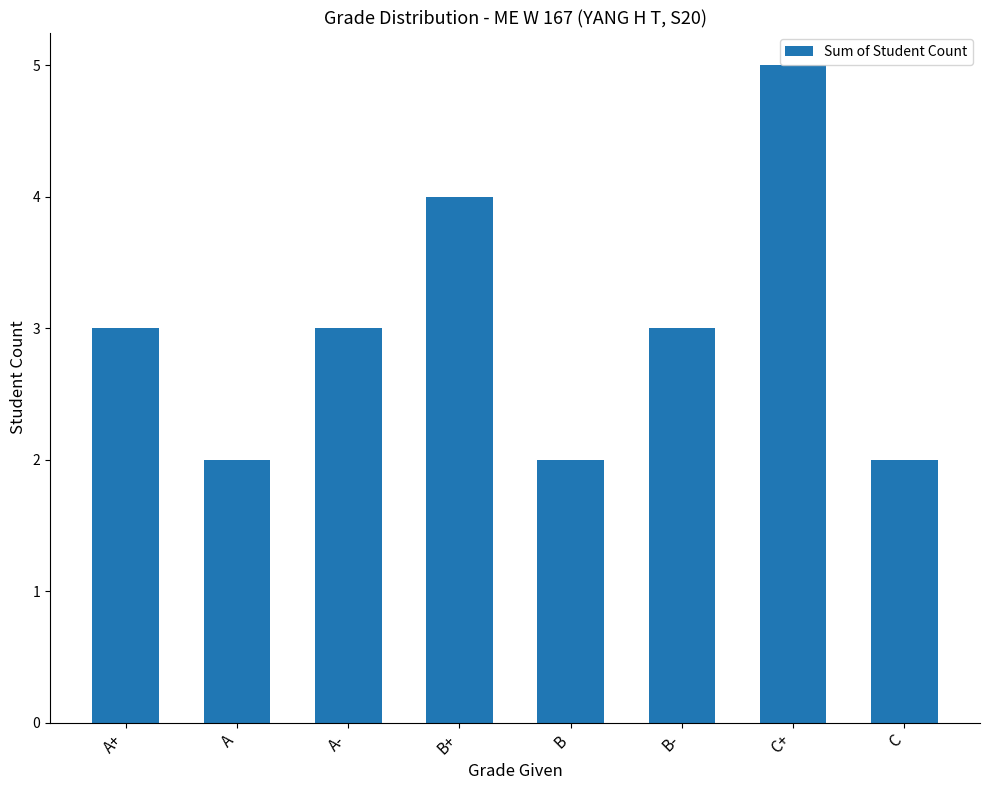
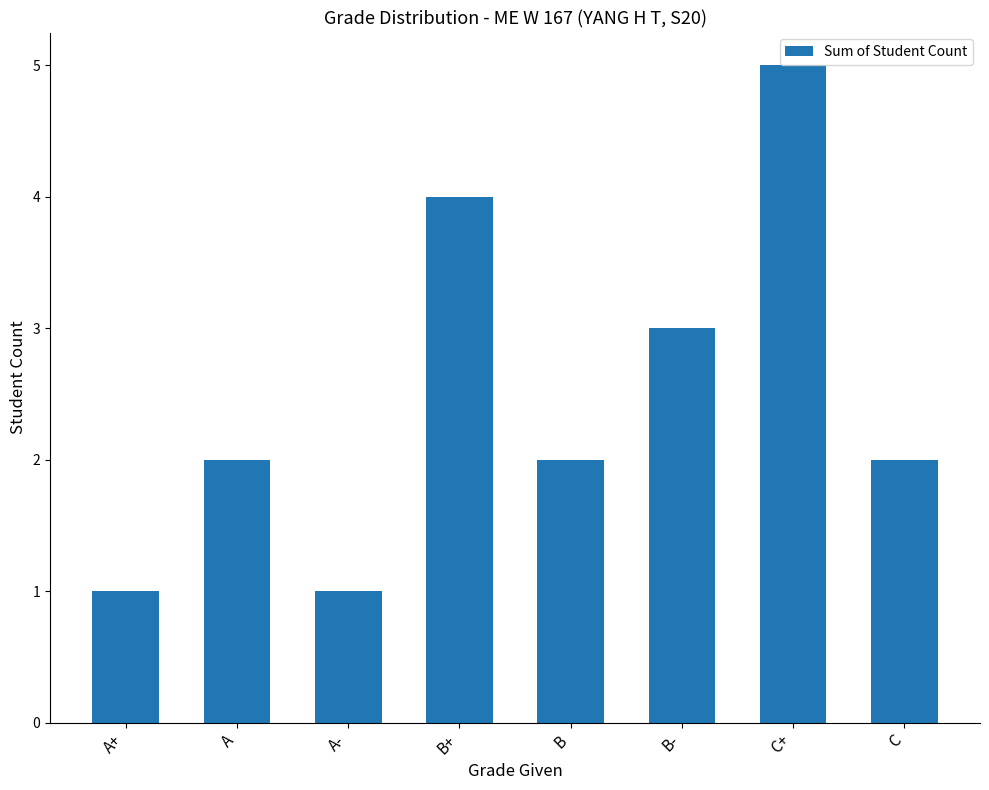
  {
-   "A+": 3,
+   "A+": 1,
    "A": 2,
-   "A-": 3,
+   "A-": 1,
    "B+": 4,
    "B": 2,
    "B-": 3,
    "C+": 5,
    "C": 2
  }
